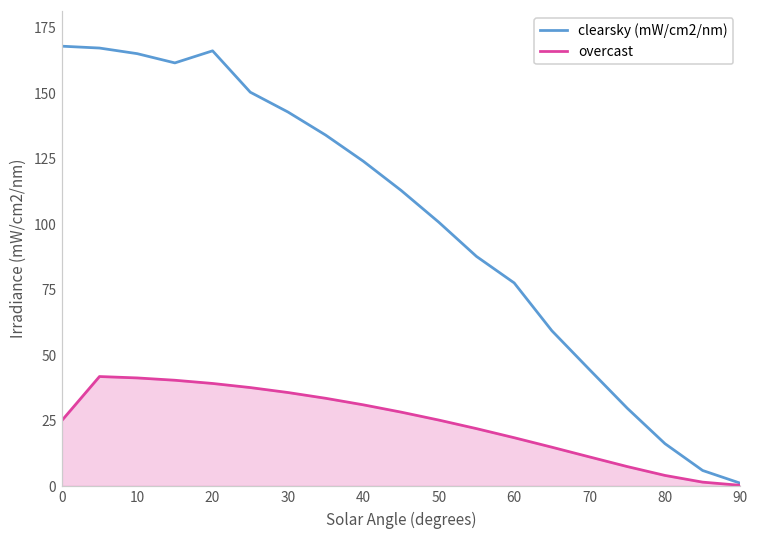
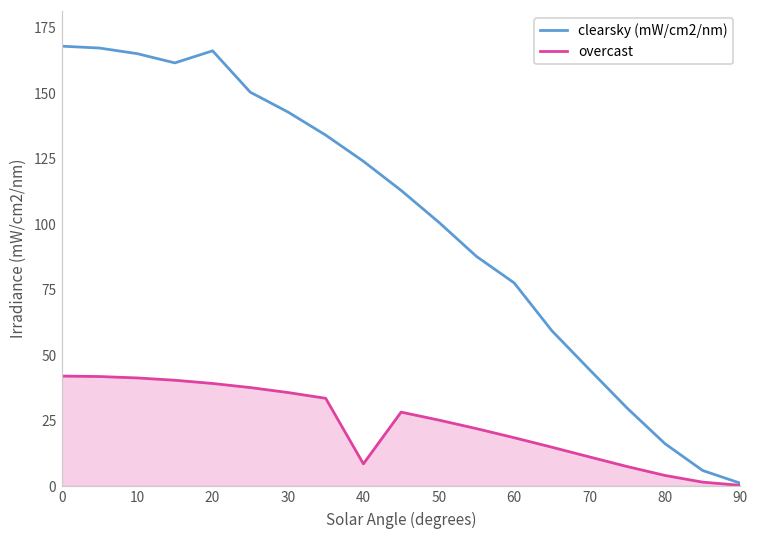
  {
    "clearsky (mW/cm2/nm)": {
      "0": 168,
      "10": 165,
      "20": 166,
      "30": 143,
      "40": 124,
      "50": 101,
      "60": 78,
      "70": 44,
      "80": 16
    },
    "overcast": {
-     "0": 25,
+     "0": 42,
      "10": 41,
      "20": 39,
      "30": 36,
-     "40": 31,
+     "40": 8,
      "50": 25,
      "60": 18,
      "70": 11,
      "80": 4
    }
  }
